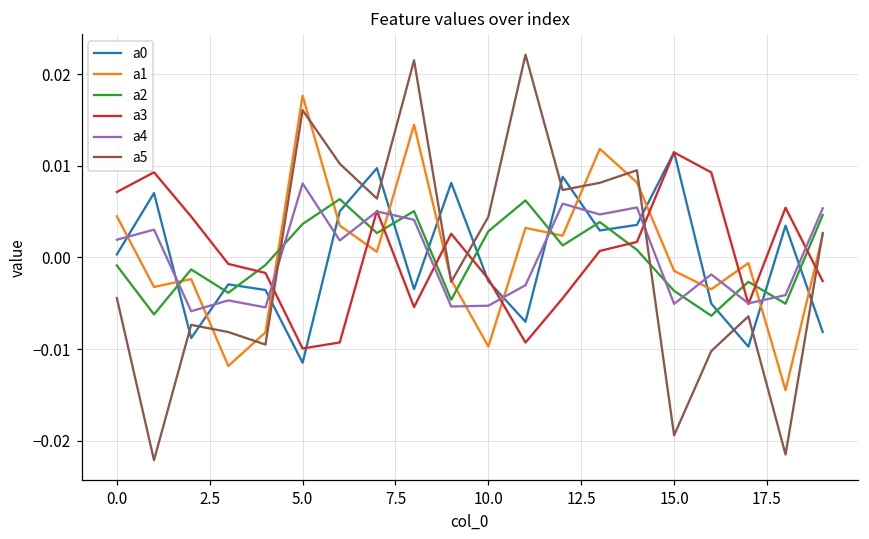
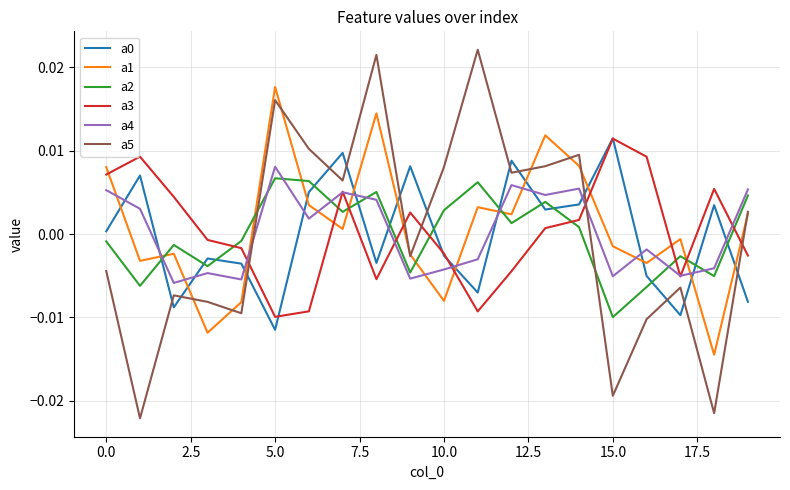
  {
    "a0": {
      "0.0": 0.000,
      "5.0": -0.011
    },
    "a1": {
-     "0.0": 0.004,
+     "0.0": 0.008,
      "5.0": 0.018,
-     "10.0": -0.010,
+     "10.0": -0.008,
      "15.0": -0.001
    },
    "a2": {
      "0.0": -0.001,
-     "5.0": 0.004,
+     "5.0": 0.007,
      "10.0": 0.003,
-     "15.0": -0.004
+     "15.0": -0.010
    },
    "a3": {
      "0.0": 0.007,
      "5.0": -0.010
    },
    "a4": {
-     "0.0": 0.002,
+     "0.0": 0.005,
      "5.0": 0.008,
-     "10.0": -0.005,
+     "10.0": -0.004,
      "15.0": -0.005
    },
    "a5": {
      "0.0": -0.004,
      "5.0": 0.016,
-     "10.0": 0.004,
+     "10.0": 0.008,
      "15.0": -0.019
    }
  }
